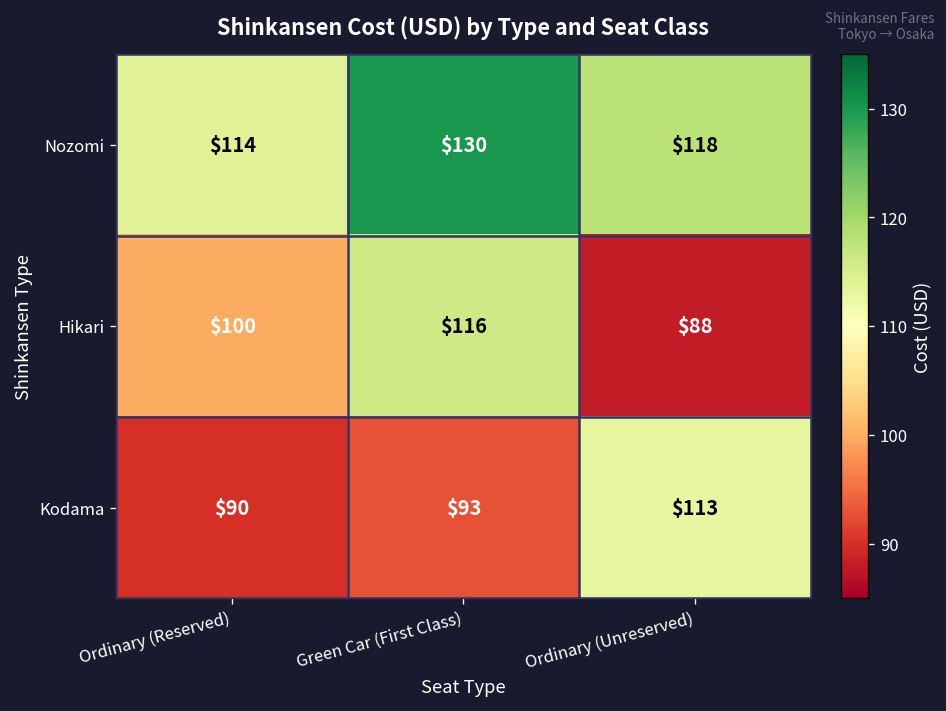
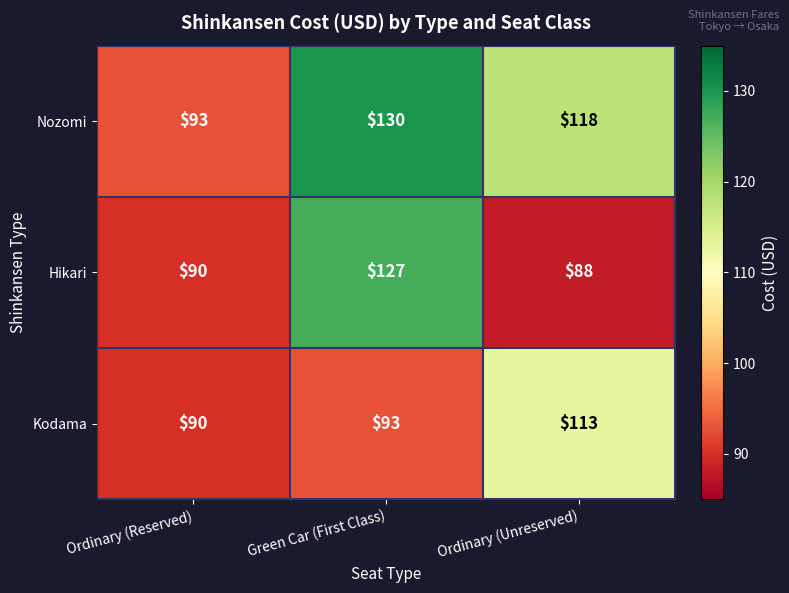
  {
    "Nozomi": {
-     "Ordinary (Reserved)": "$114",
+     "Ordinary (Reserved)": "$93",
      "Green Car (First Class)": "$130",
      "Ordinary (Unreserved)": "$118"
    },
    "Hikari": {
-     "Ordinary (Reserved)": "$100",
-     "Green Car (First Class)": "$116",
+     "Ordinary (Reserved)": "$90",
+     "Green Car (First Class)": "$127",
      "Ordinary (Unreserved)": "$88"
    },
    "Kodama": {
      "Ordinary (Reserved)": "$90",
      "Green Car (First Class)": "$93",
      "Ordinary (Unreserved)": "$113"
    }
  }
